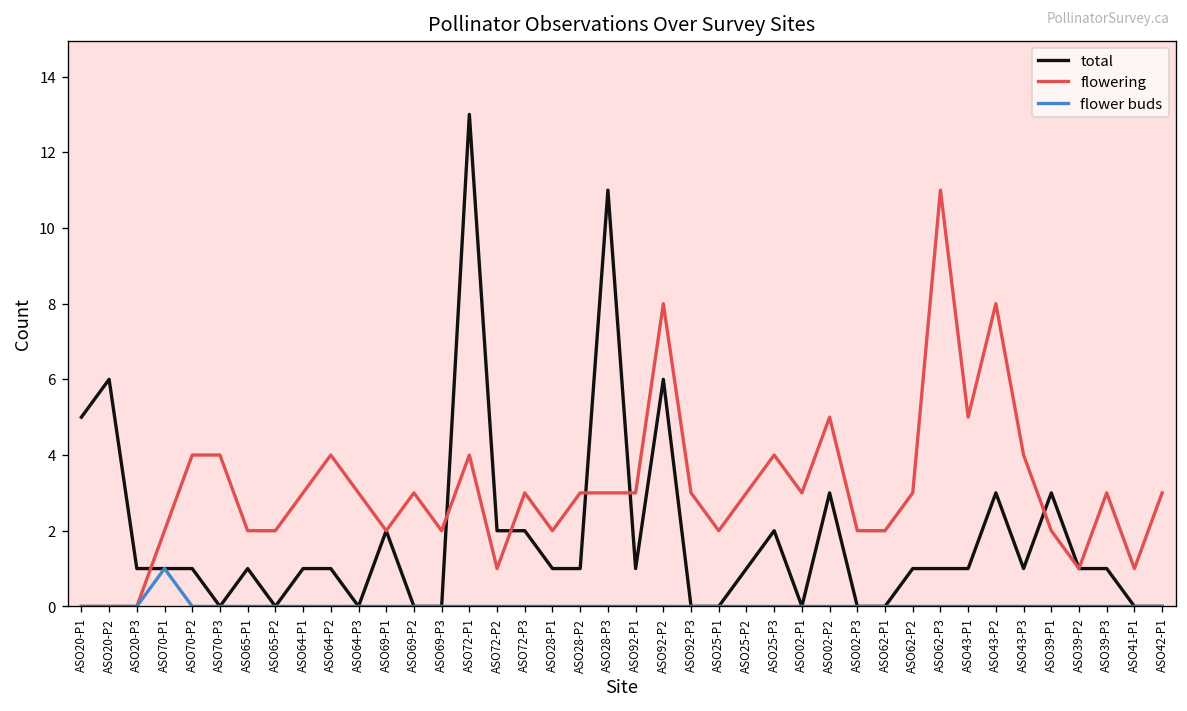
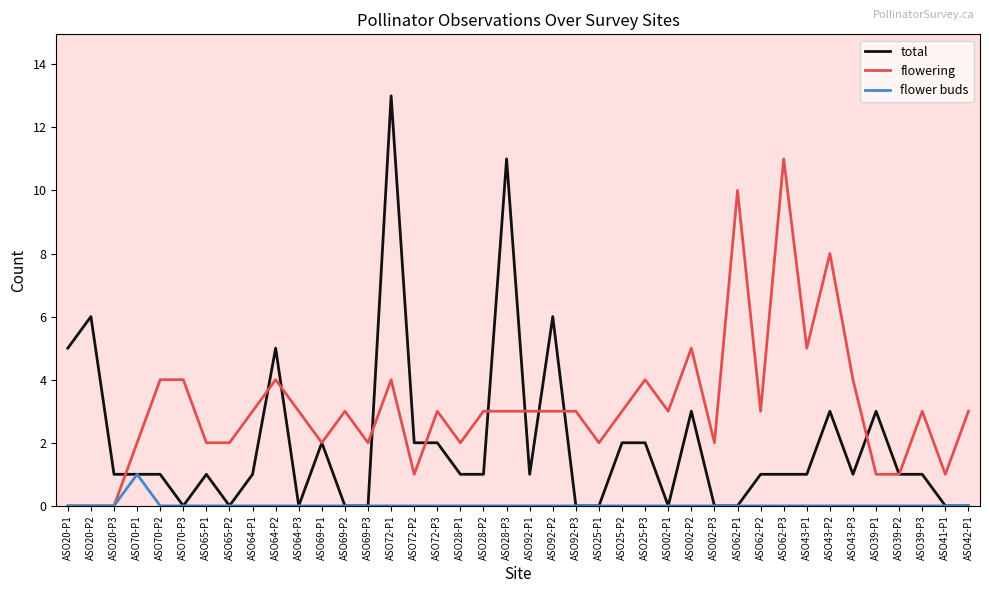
  {
    "total": {
      "ASO20-P1": 5,
      "ASO20-P2": 6,
      "ASO20-P3": 1,
      "ASO70-P2": 1,
      "ASO65-P1": 1,
      "ASO64-P1": 1,
-     "ASO64-P2": 1,
+     "ASO64-P2": 5,
      "ASO72-P1": 13,
      "ASO72-P2": 2,
      "ASO72-P3": 2,
      "ASO28-P1": 1,
      "ASO28-P2": 1,
      "ASO28-P3": 11,
      "ASO92-P1": 1,
      "ASO92-P2": 6,
-     "ASO25-P2": 1,
+     "ASO25-P2": 2,
      "ASO25-P3": 2,
      "ASO02-P2": 3,
      "ASO62-P2": 1,
      "ASO62-P3": 1,
      "ASO43-P1": 1,
      "ASO43-P2": 3,
      "ASO43-P3": 1,
      "ASO39-P1": 3,
      "ASO39-P3": 1
    },
    "flowering": {
      "ASO70-P1": 2,
      "ASO70-P2": 4,
      "ASO70-P3": 4,
      "ASO65-P1": 2,
      "ASO65-P2": 2,
      "ASO64-P1": 3,
      "ASO64-P2": 4,
      "ASO64-P3": 3,
      "ASO69-P2": 3,
      "ASO69-P3": 2,
      "ASO72-P1": 4,
      "ASO72-P2": 1,
      "ASO72-P3": 3,
      "ASO28-P1": 2,
      "ASO28-P2": 3,
      "ASO28-P3": 3,
      "ASO92-P1": 3,
-     "ASO92-P2": 8,
+     "ASO92-P2": 3,
      "ASO92-P3": 3,
      "ASO25-P1": 2,
      "ASO25-P2": 3,
      "ASO25-P3": 4,
      "ASO02-P1": 3,
      "ASO02-P2": 5,
      "ASO02-P3": 2,
-     "ASO62-P1": 2,
+     "ASO62-P1": 10,
      "ASO62-P2": 3,
      "ASO62-P3": 11,
      "ASO43-P1": 5,
      "ASO43-P2": 8,
      "ASO43-P3": 4,
-     "ASO39-P1": 2,
+     "ASO39-P1": 1,
      "ASO39-P3": 3,
      "ASO41-P1": 1,
      "ASO42-P1": 3
    },
    "flower buds": {
      "ASO70-P2": 0,
      "ASO65-P1": 0,
      "ASO64-P1": 0,
      "ASO64-P2": 0,
      "ASO69-P1": 0,
      "ASO72-P1": 0,
      "ASO72-P2": 0,
      "ASO72-P3": 0,
      "ASO28-P1": 0,
      "ASO28-P2": 0,
      "ASO28-P3": 0,
      "ASO92-P1": 0,
      "ASO92-P2": 0,
      "ASO25-P2": 0,
      "ASO25-P3": 0,
      "ASO02-P2": 0,
      "ASO62-P2": 0,
      "ASO62-P3": 0,
      "ASO43-P1": 0,
      "ASO43-P2": 0,
      "ASO43-P3": 0,
      "ASO39-P1": 0,
      "ASO39-P2": 0,
      "ASO39-P3": 0
    }
  }
